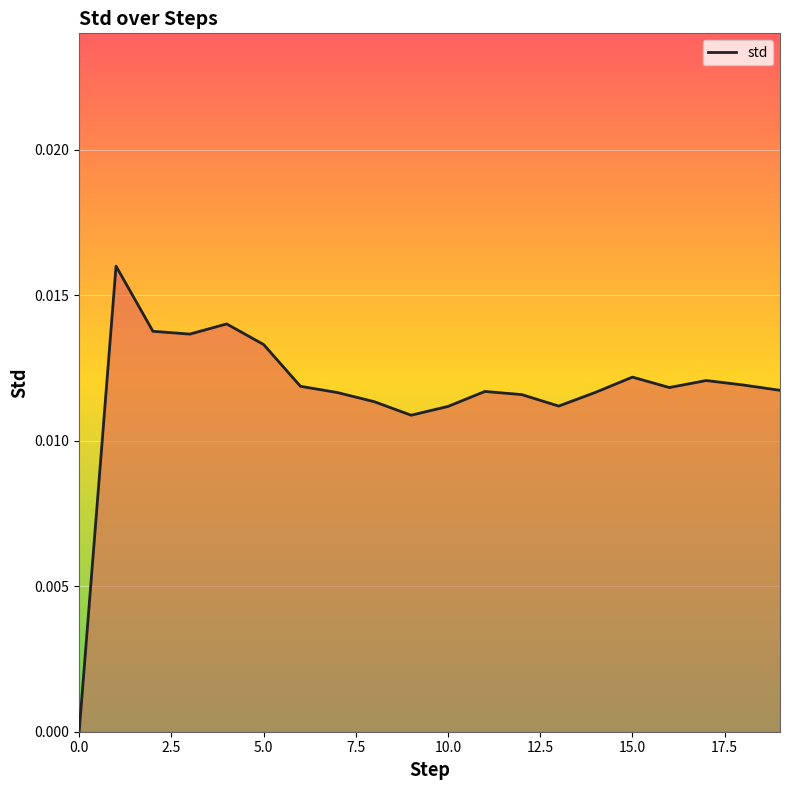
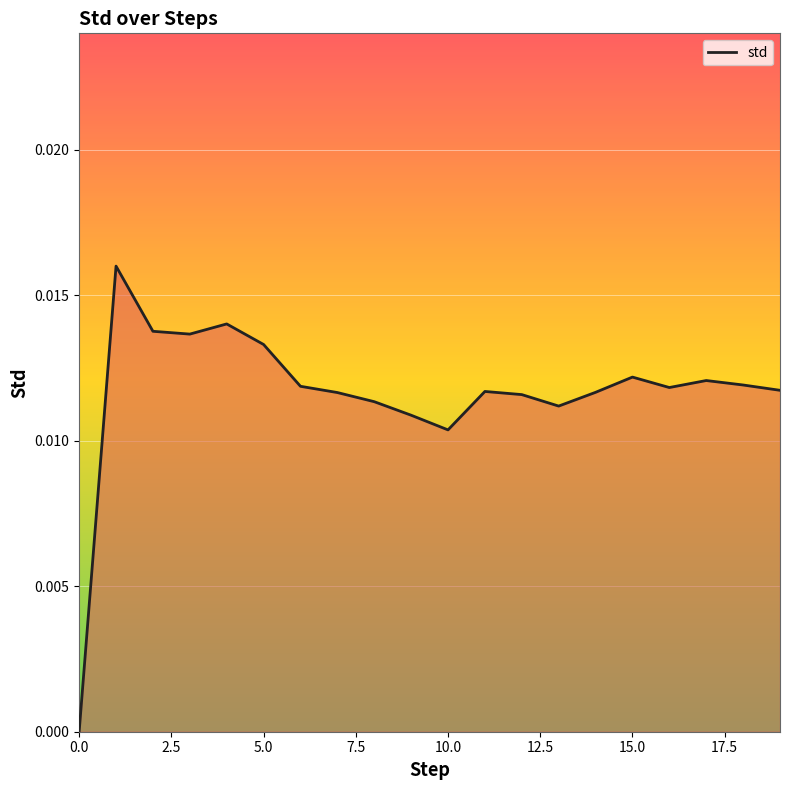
  {
    "0.0": 0.0000,
    "5.0": 0.0133,
-   "10.0": 0.0112,
+   "10.0": 0.0104,
    "15.0": 0.0122
  }
